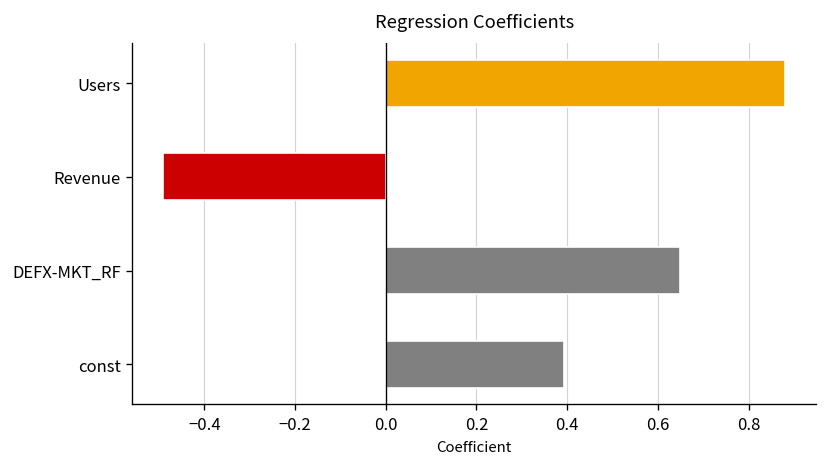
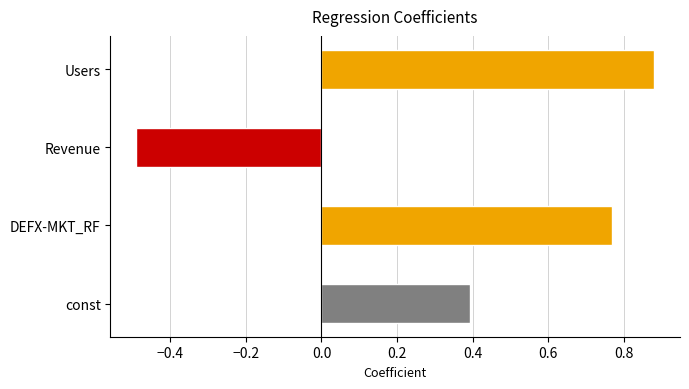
  {
    "Users": 0.88,
    "Revenue": -0.49,
-   "DEFX-MKT_RF": 0.65,
+   "DEFX-MKT_RF": 0.77,
    "const": 0.39
  }
